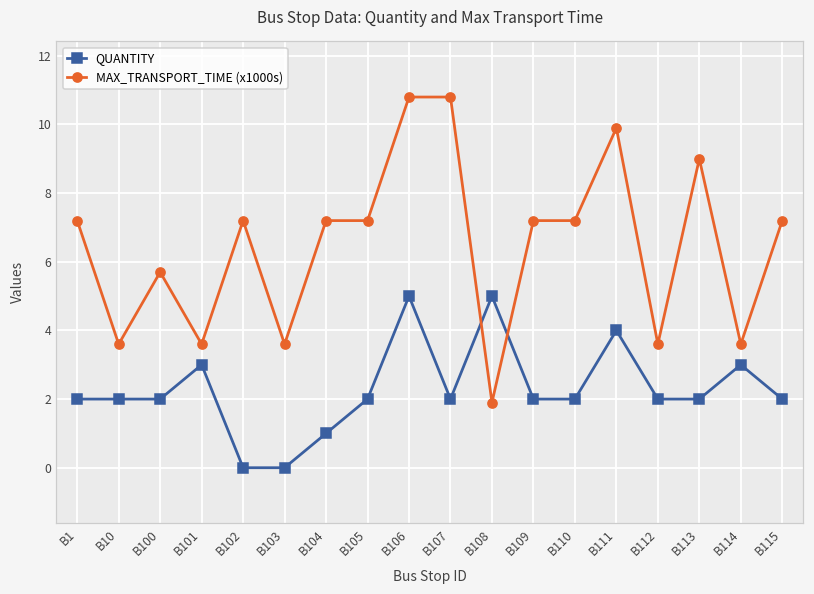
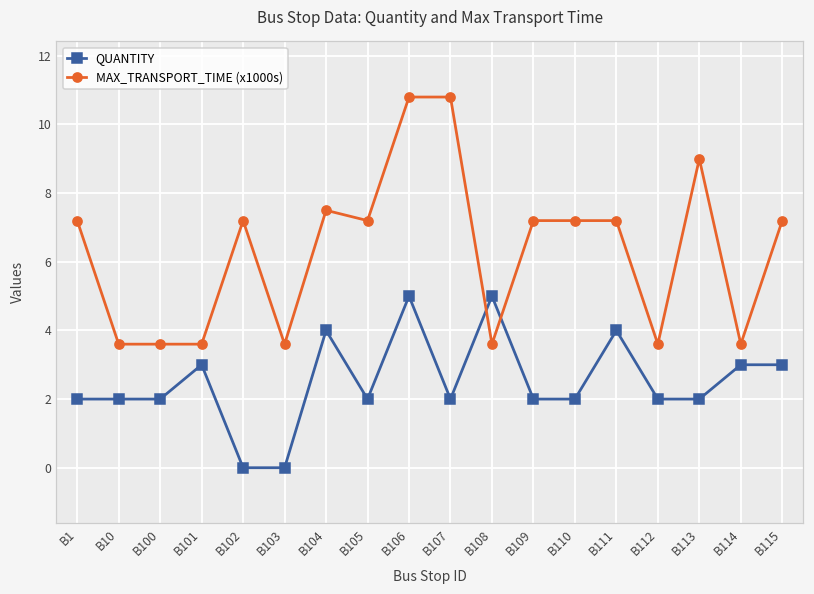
  {
    "QUANTITY": {
      "B1": 2,
      "B10": 2,
      "B100": 2,
      "B101": 3,
      "B102": 0,
      "B103": 0,
-     "B104": 1,
+     "B104": 4,
      "B105": 2,
      "B106": 5,
      "B107": 2,
      "B108": 5,
      "B109": 2,
      "B110": 2,
      "B111": 4,
      "B112": 2,
      "B113": 2,
      "B114": 3,
-     "B115": 2
+     "B115": 3
    },
    "MAX_TRANSPORT_TIME (x1000s)": {
      "B1": 7.2,
      "B10": 3.6,
-     "B100": 5.7,
+     "B100": 3.6,
      "B101": 3.6,
      "B102": 7.2,
      "B103": 3.6,
-     "B104": 7.2,
+     "B104": 7.5,
      "B105": 7.2,
      "B106": 10.8,
      "B107": 10.8,
-     "B108": 1.9,
+     "B108": 3.6,
      "B109": 7.2,
      "B110": 7.2,
-     "B111": 9.9,
+     "B111": 7.2,
      "B112": 3.6,
      "B113": 9.0,
      "B114": 3.6,
      "B115": 7.2
    }
  }
